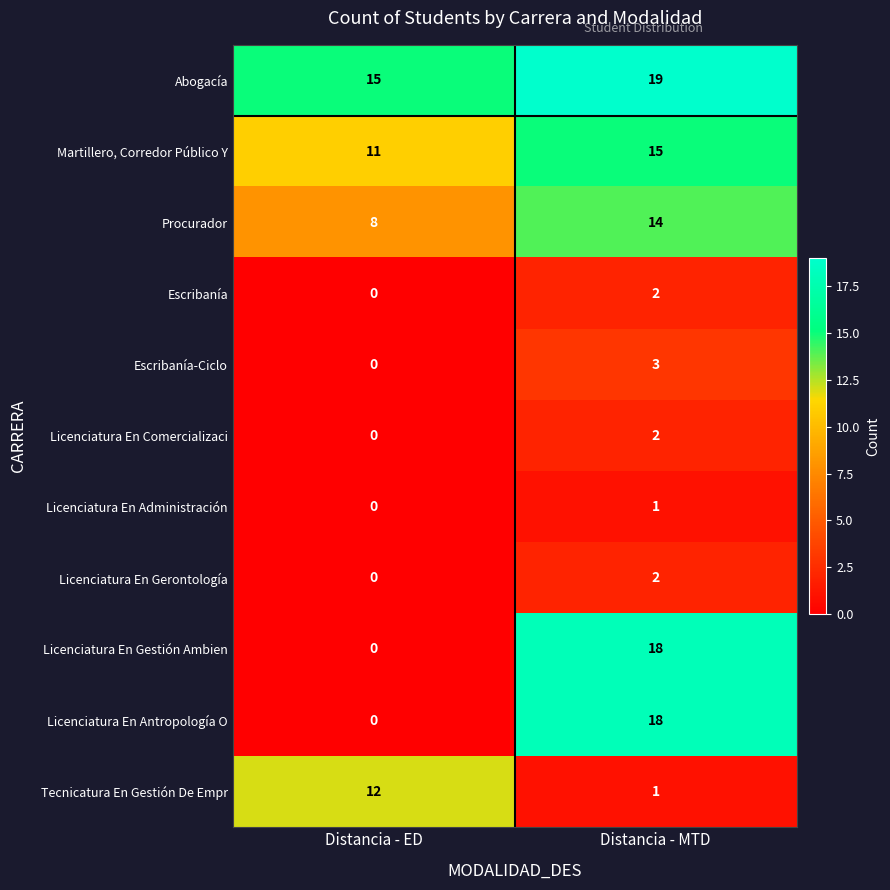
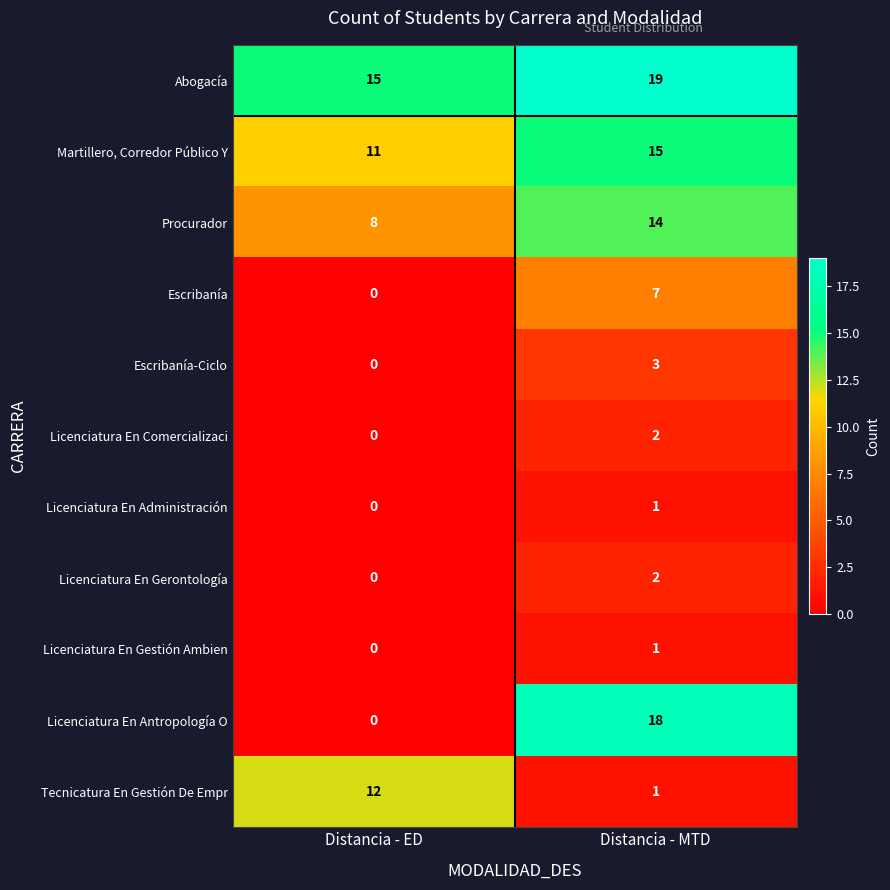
  {
    "Abogacía": {
      "Distancia - ED": 15,
      "Distancia - MTD": 19
    },
    "Martillero, Corredor Público Y": {
      "Distancia - ED": 11,
      "Distancia - MTD": 15
    },
    "Procurador": {
      "Distancia - ED": 8,
      "Distancia - MTD": 14
    },
    "Escribanía": {
      "Distancia - ED": 0,
-     "Distancia - MTD": 2
+     "Distancia - MTD": 7
    },
    "Escribanía-Ciclo": {
      "Distancia - ED": 0,
      "Distancia - MTD": 3
    },
    "Licenciatura En Comercializaci": {
      "Distancia - ED": 0,
      "Distancia - MTD": 2
    },
    "Licenciatura En Administración": {
      "Distancia - ED": 0,
      "Distancia - MTD": 1
    },
    "Licenciatura En Gerontología": {
      "Distancia - ED": 0,
      "Distancia - MTD": 2
    },
    "Licenciatura En Gestión Ambien": {
      "Distancia - ED": 0,
-     "Distancia - MTD": 18
+     "Distancia - MTD": 1
    },
    "Licenciatura En Antropología O": {
      "Distancia - ED": 0,
      "Distancia - MTD": 18
    },
    "Tecnicatura En Gestión De Empr": {
      "Distancia - ED": 12,
      "Distancia - MTD": 1
    }
  }
